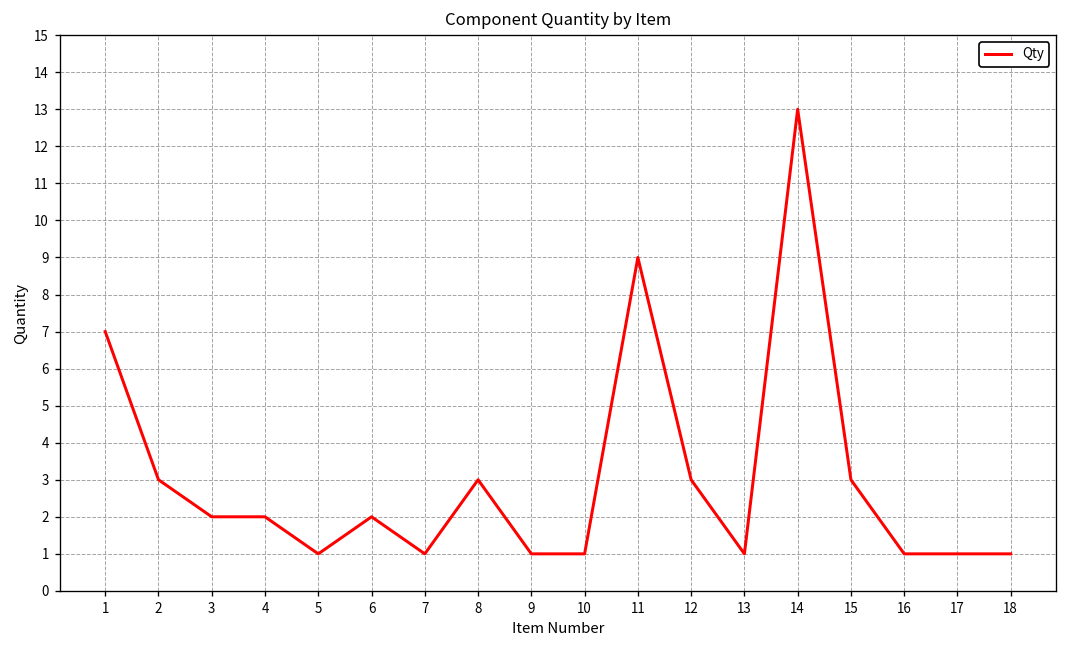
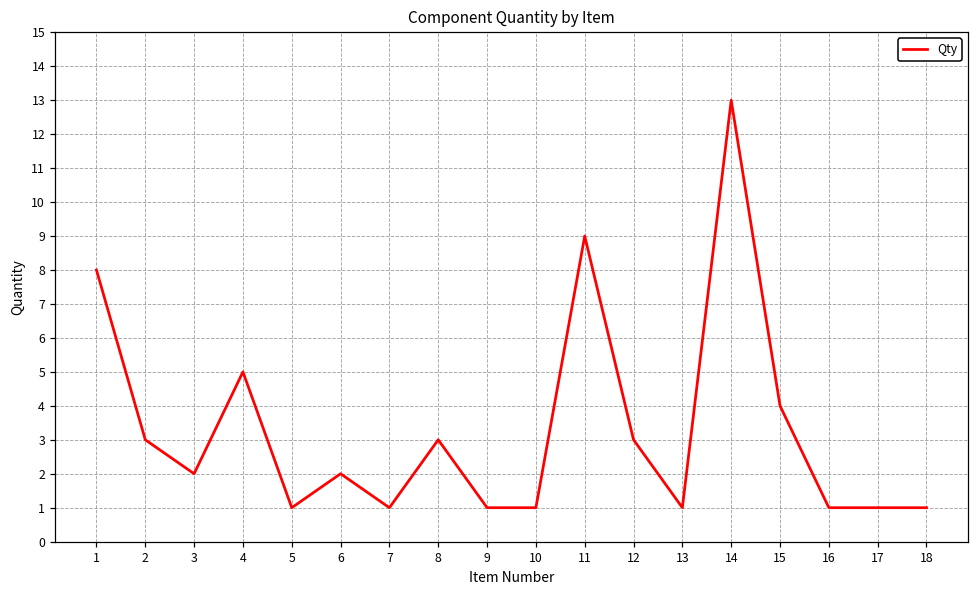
  {
-   "1": 7,
+   "1": 8,
    "2": 3,
    "3": 2,
-   "4": 2,
+   "4": 5,
    "5": 1,
    "6": 2,
    "7": 1,
    "8": 3,
    "9": 1,
    "10": 1,
    "11": 9,
    "12": 3,
    "13": 1,
    "14": 13,
-   "15": 3,
+   "15": 4,
    "16": 1,
    "17": 1,
    "18": 1
  }
